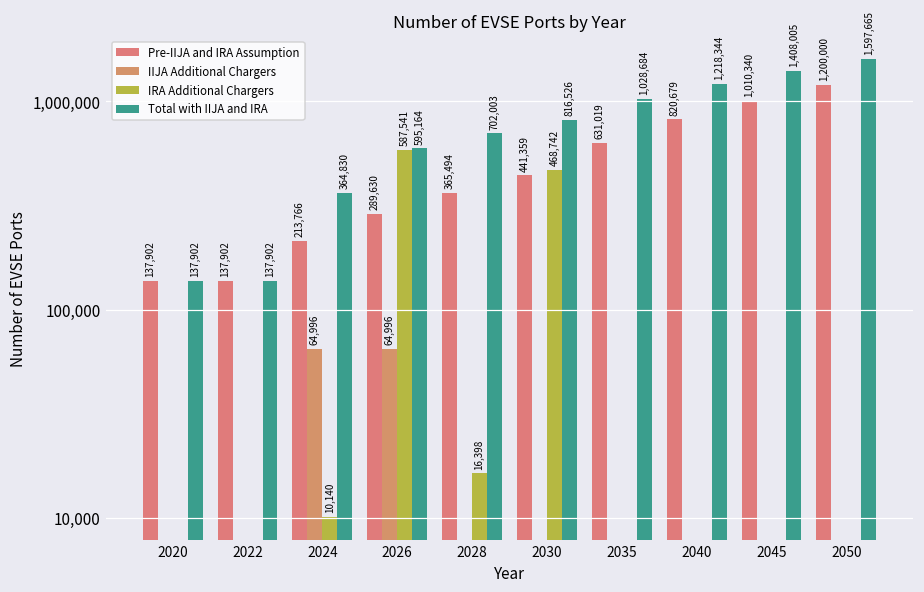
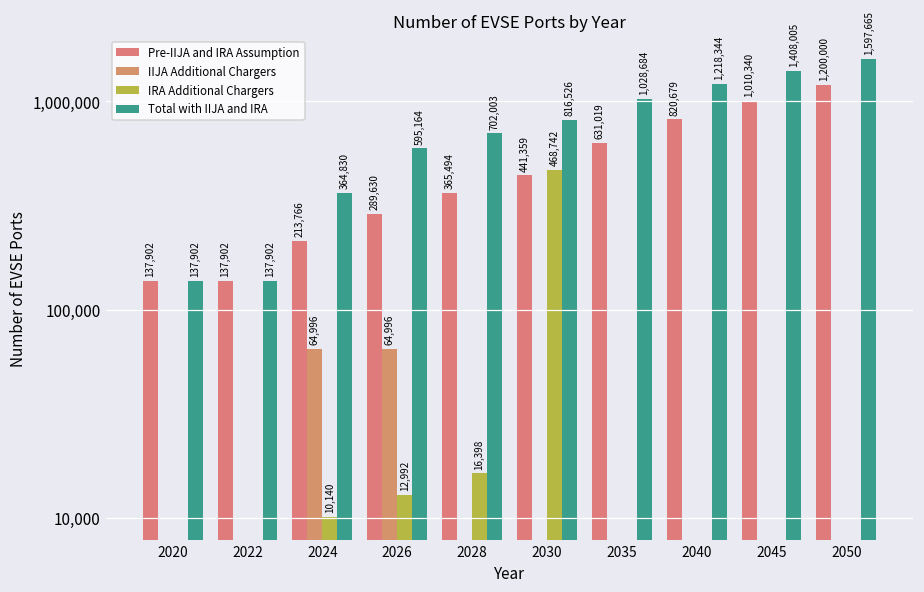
  {
    "IRA Additional Chargers": {
      "2024": "10,140",
-     "2026": "587,541",
+     "2026": "12,992",
      "2028": "16,398",
      "2030": "468,742"
    },
    "Total with IIJA and IRA": {
      "2020": "137,902",
      "2022": "137,902",
      "2024": "364,830",
      "2026": "595,164",
      "2028": "702,003",
      "2030": "816,526",
      "2035": "1,028,684",
      "2040": "1,218,344",
      "2045": "1,408,005",
      "2050": "1,597,665"
    }
  }
